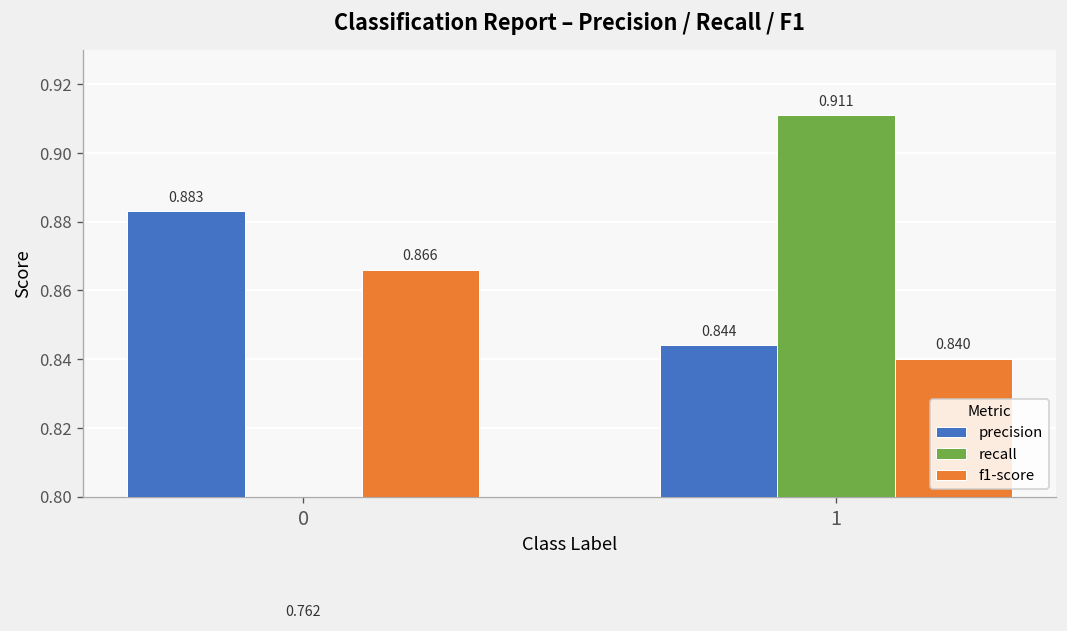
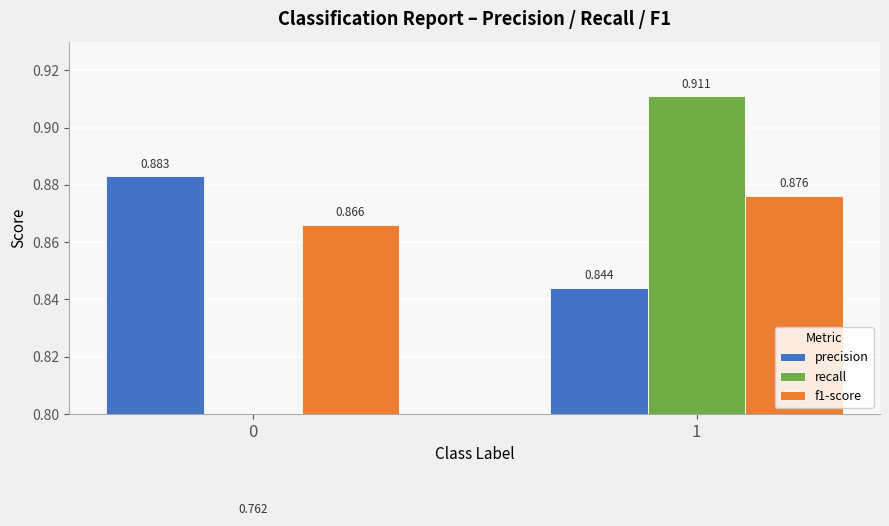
  {
    "precision": {
      "0": 0.883,
      "1": 0.844
    },
    "recall": {
      "1": 0.911
    },
    "f1-score": {
      "0": 0.866,
-     "1": 0.840
+     "1": 0.876
    }
  }
